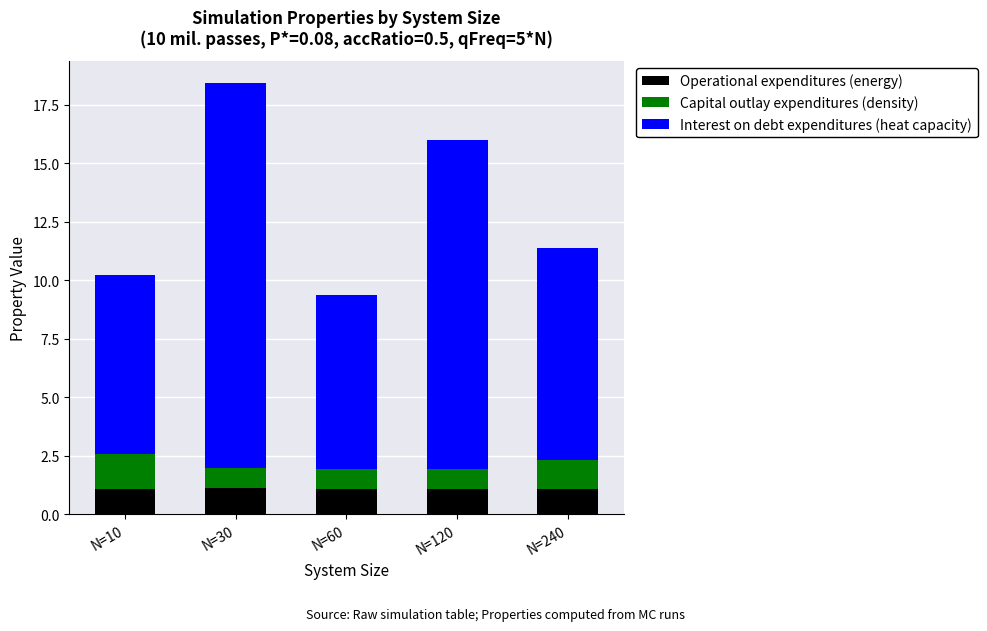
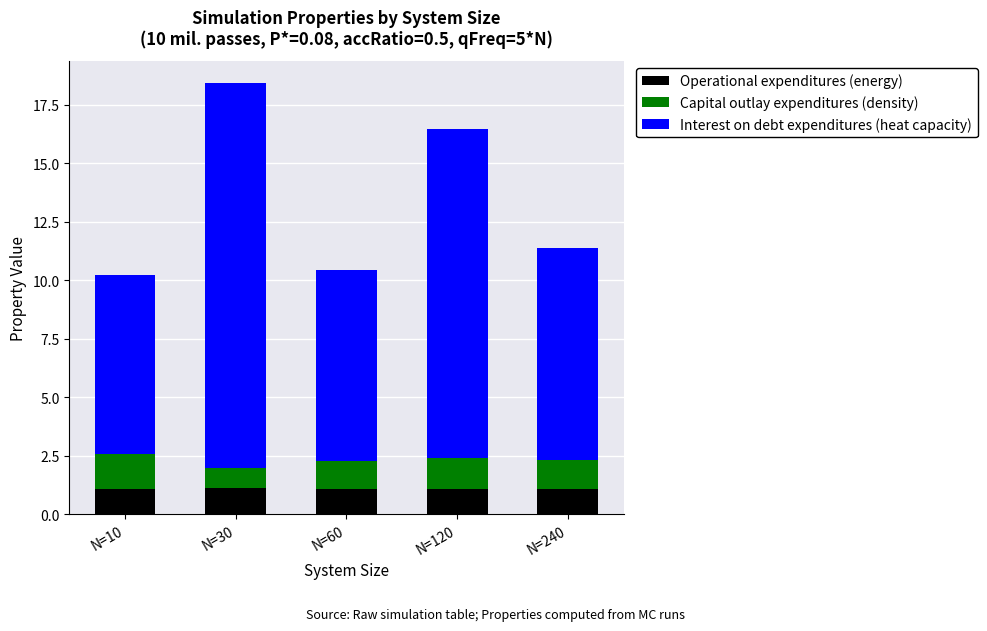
  {
    "Operational expenditures (energy)": {
      "N=10": 1.1,
      "N=30": 1.1,
      "N=60": 1.1,
      "N=120": 1.1,
      "N=240": 1.1
    },
    "Capital outlay expenditures (density)": {
      "N=10": 1.5,
      "N=30": 0.8,
-     "N=60": 0.9,
-     "N=120": 0.9,
+     "N=60": 1.2,
+     "N=120": 1.3,
      "N=240": 1.3
    },
    "Interest on debt expenditures (heat capacity)": {
      "N=10": 7.7,
      "N=30": 16.5,
-     "N=60": 7.4,
+     "N=60": 8.1,
      "N=120": 14.1,
      "N=240": 9.0
    }
  }
